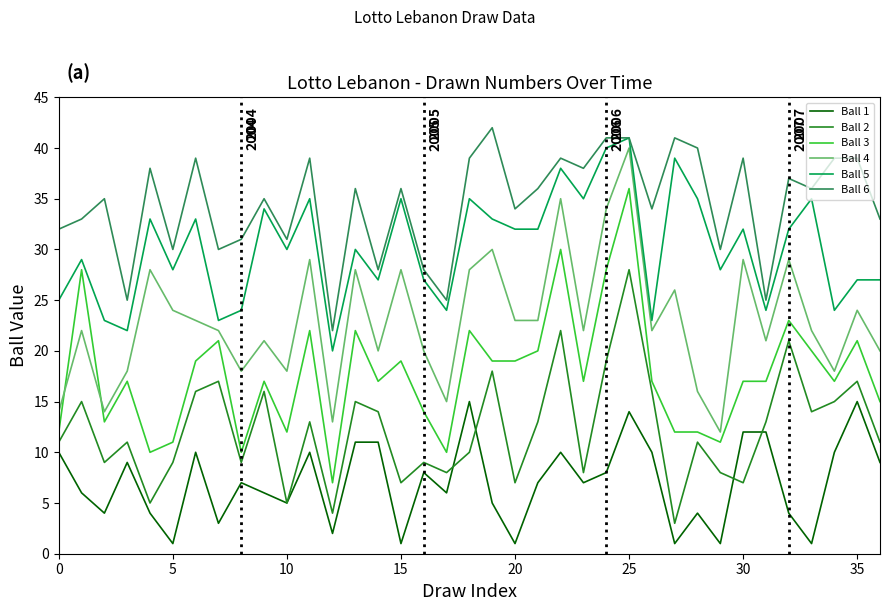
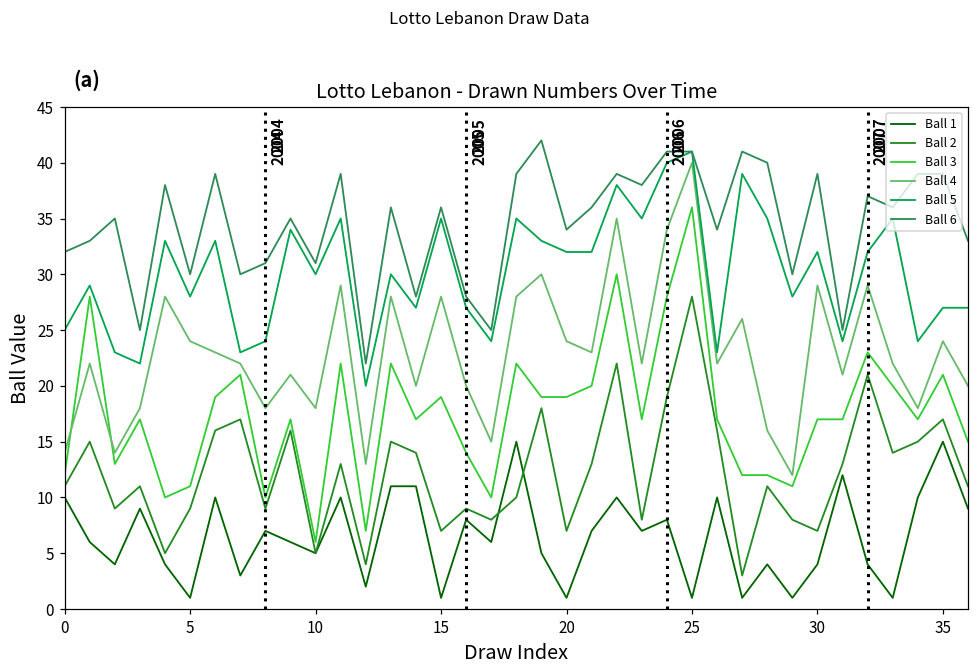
  {
    "Ball 1": {
      "0": 10,
      "5": 1,
      "15": 1,
      "20": 1,
-     "25": 14,
-     "30": 12,
+     "25": 1,
+     "30": 4,
      "35": 15
    },
    "Ball 3": {
      "0": 12,
      "5": 11,
-     "10": 12,
+     "10": 6,
      "15": 19,
      "20": 19,
      "25": 36,
      "30": 17,
      "35": 21
    },
    "Ball 4": {
      "0": 14,
      "5": 24,
      "10": 18,
      "15": 28,
-     "20": 23,
+     "20": 24,
      "30": 29,
      "35": 24
    }
  }
